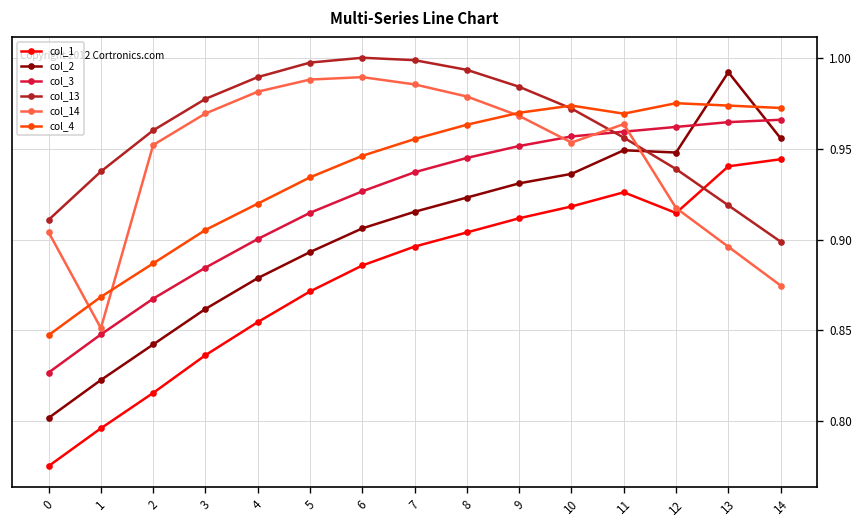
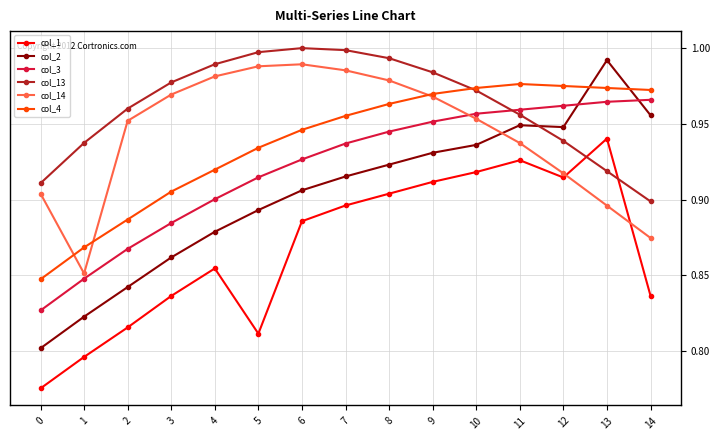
  {
    "col_1": {
      "0": 0.775,
      "1": 0.796,
      "2": 0.816,
      "3": 0.836,
      "4": 0.855,
-     "5": 0.871,
+     "5": 0.811,
      "6": 0.886,
      "7": 0.896,
      "8": 0.904,
      "9": 0.912,
      "10": 0.918,
      "11": 0.926,
      "12": 0.915,
      "13": 0.940,
-     "14": 0.944
+     "14": 0.836
    },
    "col_2": {
      "0": 0.802,
      "1": 0.823,
      "2": 0.842,
      "3": 0.862,
      "4": 0.879,
      "5": 0.893,
      "6": 0.906,
      "7": 0.915,
      "8": 0.923,
      "9": 0.931,
      "10": 0.936,
      "11": 0.949,
      "12": 0.948,
      "13": 0.992,
      "14": 0.956
    },
    "col_14": {
      "0": 0.904,
      "1": 0.851,
      "2": 0.952,
      "3": 0.969,
      "4": 0.981,
      "5": 0.988,
      "6": 0.989,
      "7": 0.985,
      "8": 0.979,
      "9": 0.968,
      "10": 0.953,
-     "11": 0.963,
+     "11": 0.937,
      "12": 0.917,
      "13": 0.896,
      "14": 0.875
    },
    "col_4": {
      "0": 0.847,
      "1": 0.868,
      "2": 0.887,
      "3": 0.905,
      "4": 0.920,
      "5": 0.934,
      "6": 0.946,
      "7": 0.955,
      "8": 0.963,
      "9": 0.970,
-     "11": 0.969,
+     "11": 0.976,
      "12": 0.975,
      "13": 0.974,
      "14": 0.972
    }
  }
